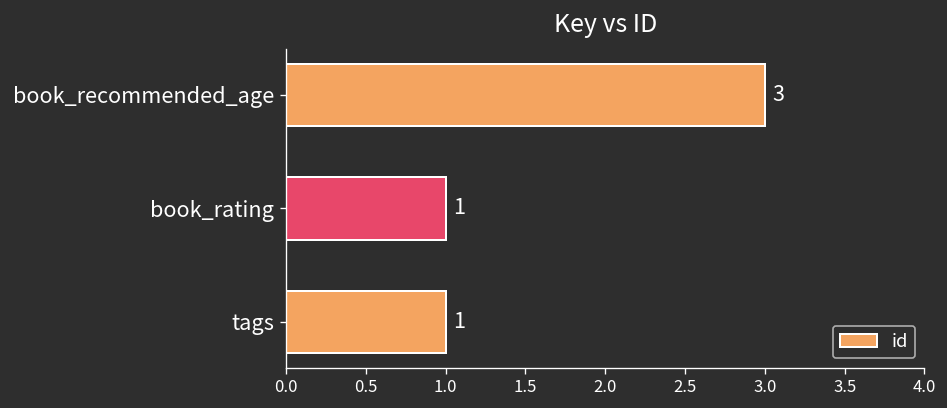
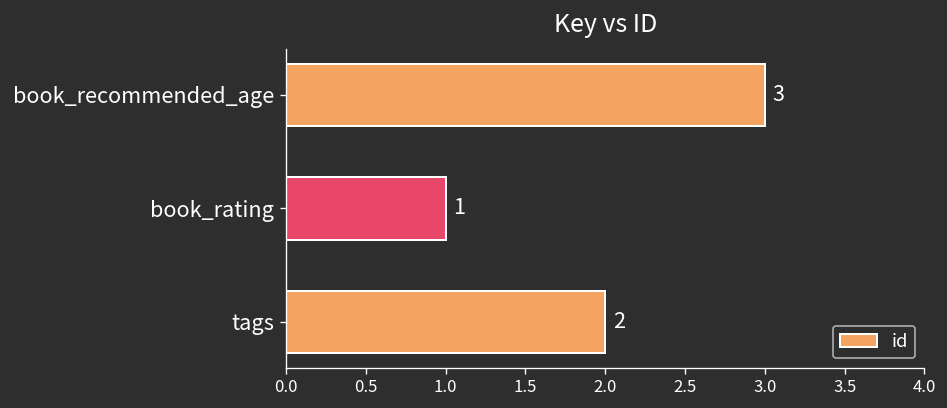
  {
    "book_recommended_age": 3,
    "book_rating": 1,
-   "tags": 1
+   "tags": 2
  }
